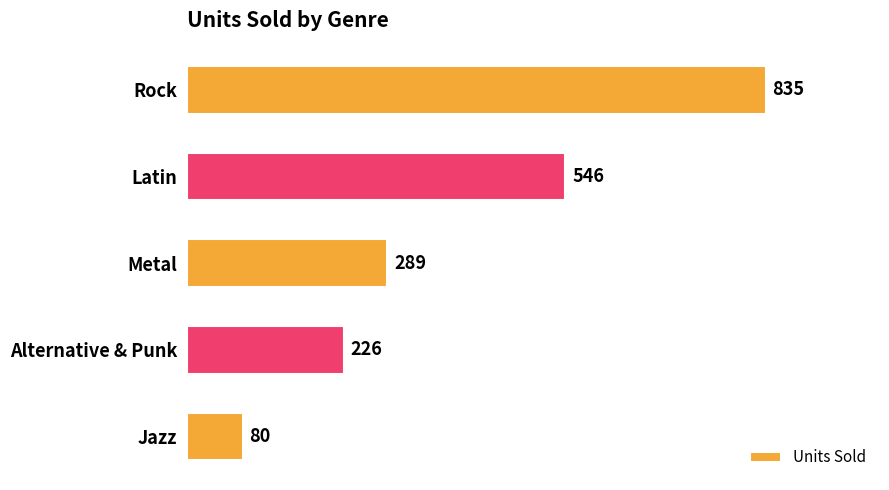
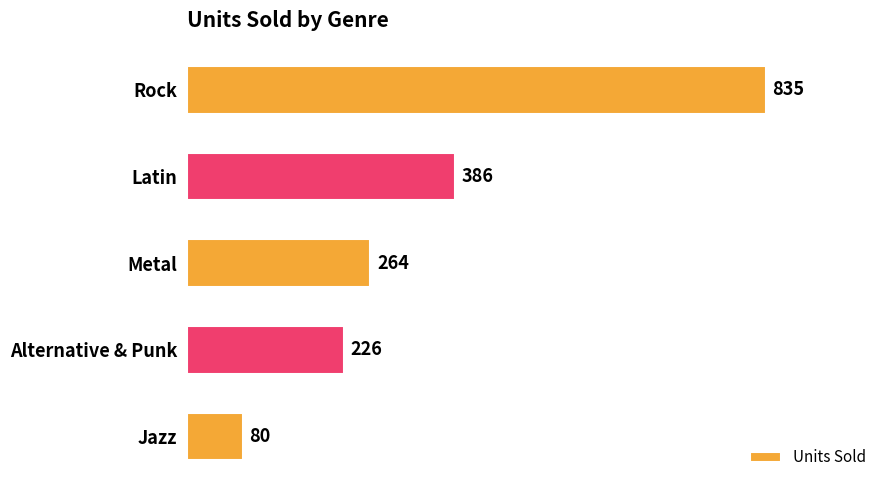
  {
    "Rock": 835,
-   "Latin": 546,
-   "Metal": 289,
+   "Latin": 386,
+   "Metal": 264,
    "Alternative & Punk": 226,
    "Jazz": 80
  }
